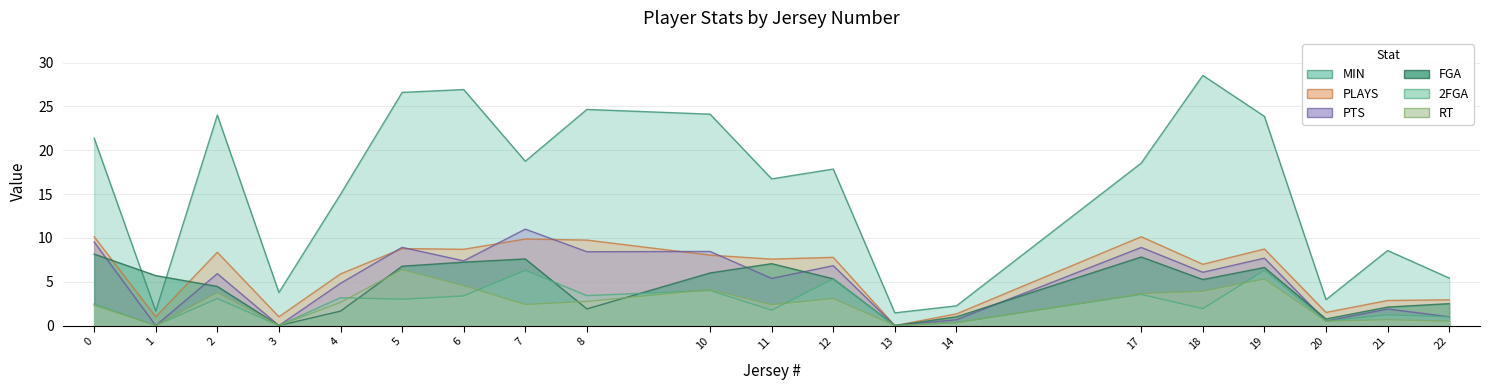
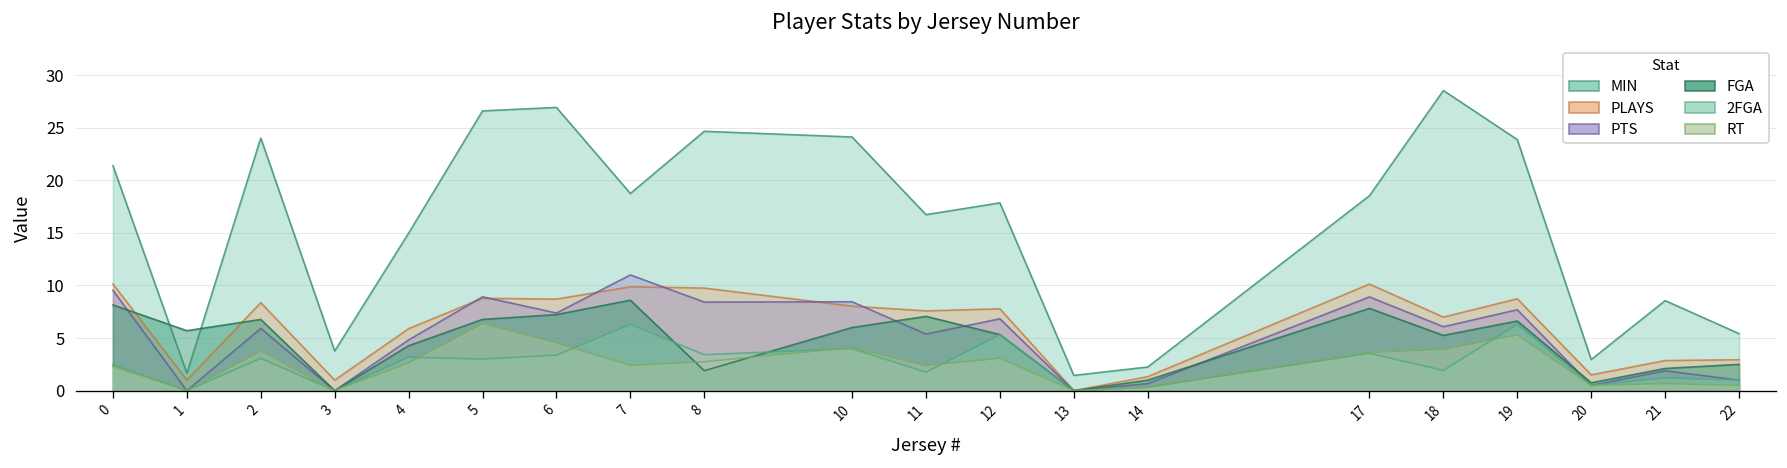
  {
    "FGA": {
      "0": 8,
      "1": 6,
-     "2": 4,
-     "4": 2,
+     "2": 7,
+     "4": 4,
      "5": 7,
-     "7": 8,
+     "7": 9,
      "8": 2,
      "10": 6,
      "11": 7,
      "14": 1,
      "17": 8,
      "18": 5,
      "19": 7,
      "22": 3
    }
  }
